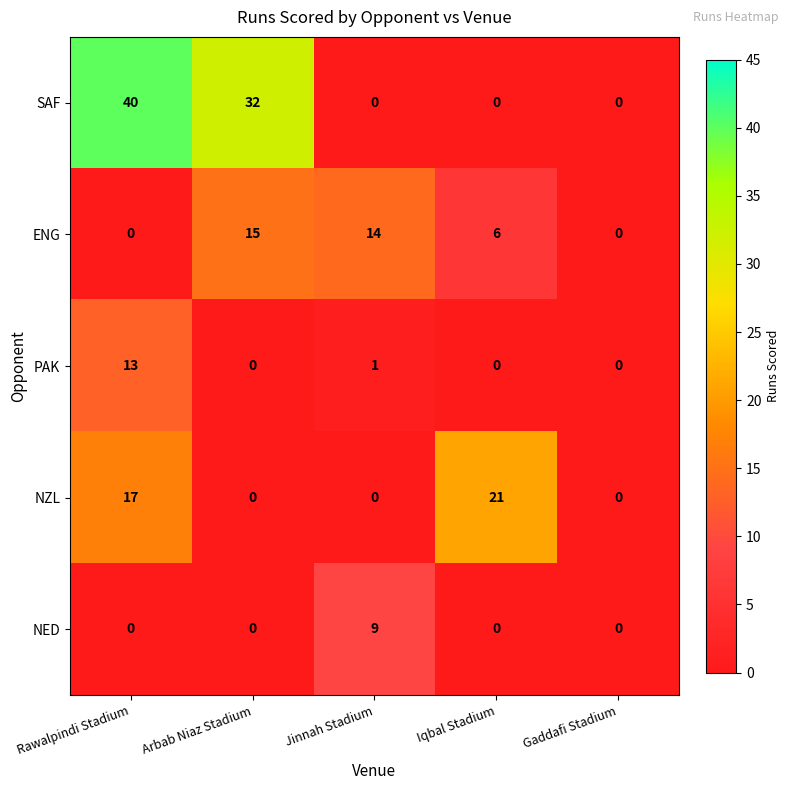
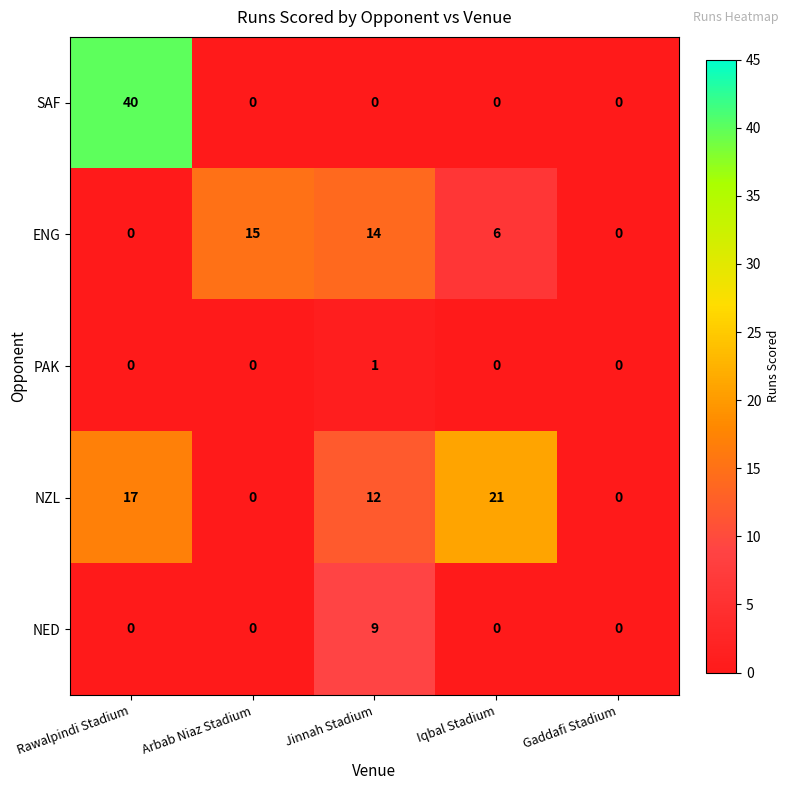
  {
    "SAF": {
      "Rawalpindi Stadium": 40,
-     "Arbab Niaz Stadium": 32,
+     "Arbab Niaz Stadium": 0,
      "Jinnah Stadium": 0,
      "Iqbal Stadium": 0,
      "Gaddafi Stadium": 0
    },
    "ENG": {
      "Rawalpindi Stadium": 0,
      "Arbab Niaz Stadium": 15,
      "Jinnah Stadium": 14,
      "Iqbal Stadium": 6,
      "Gaddafi Stadium": 0
    },
    "PAK": {
-     "Rawalpindi Stadium": 13,
+     "Rawalpindi Stadium": 0,
      "Arbab Niaz Stadium": 0,
      "Jinnah Stadium": 1,
      "Iqbal Stadium": 0,
      "Gaddafi Stadium": 0
    },
    "NZL": {
      "Rawalpindi Stadium": 17,
      "Arbab Niaz Stadium": 0,
-     "Jinnah Stadium": 0,
+     "Jinnah Stadium": 12,
      "Iqbal Stadium": 21,
      "Gaddafi Stadium": 0
    },
    "NED": {
      "Rawalpindi Stadium": 0,
      "Arbab Niaz Stadium": 0,
      "Jinnah Stadium": 9,
      "Iqbal Stadium": 0,
      "Gaddafi Stadium": 0
    }
  }
